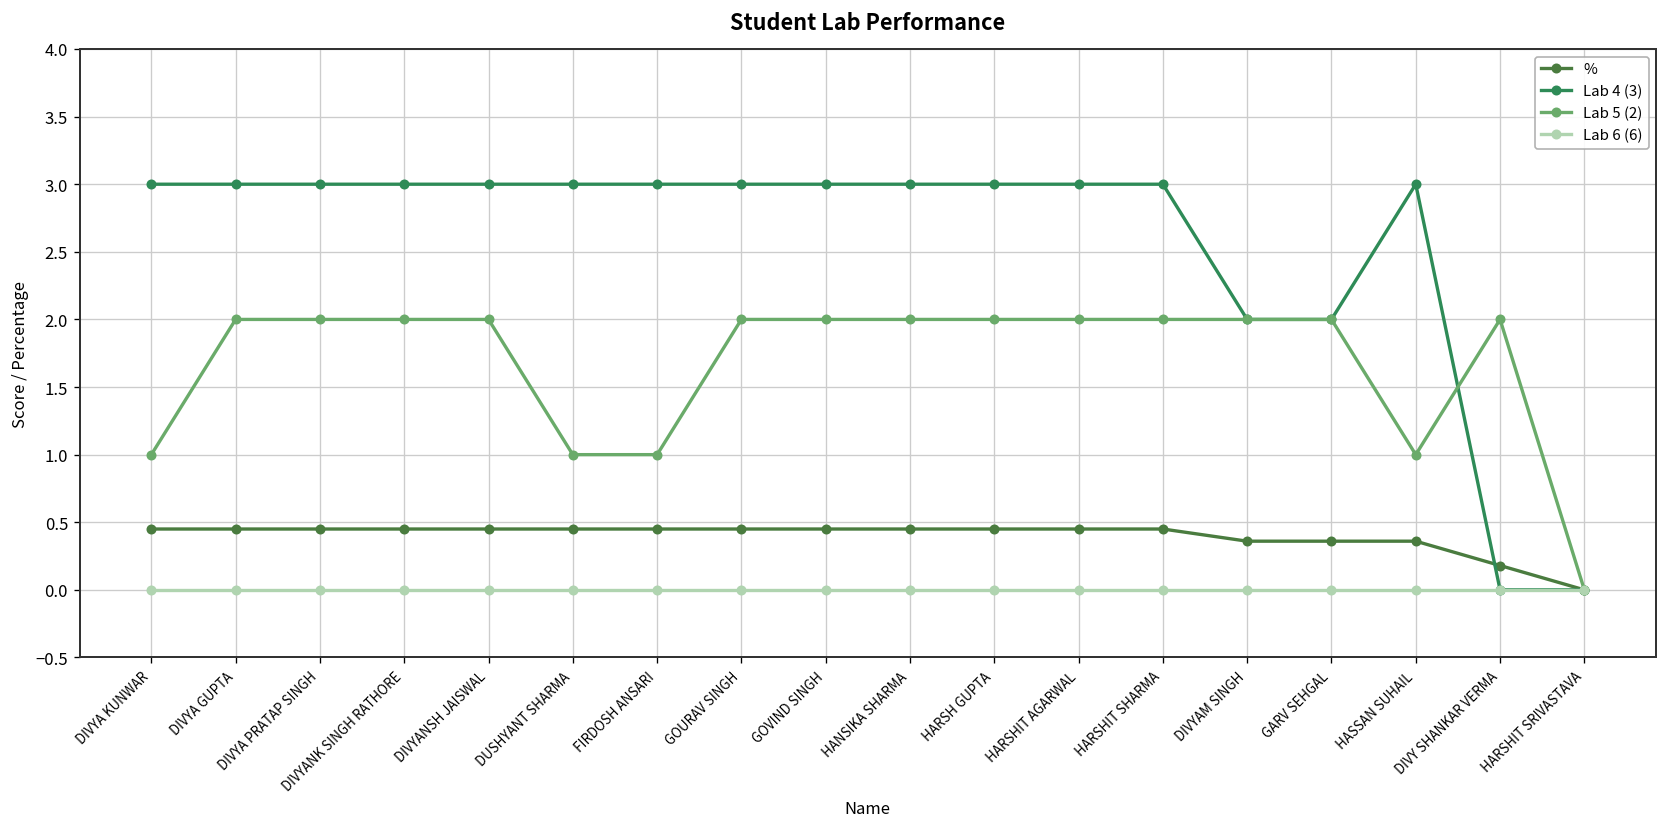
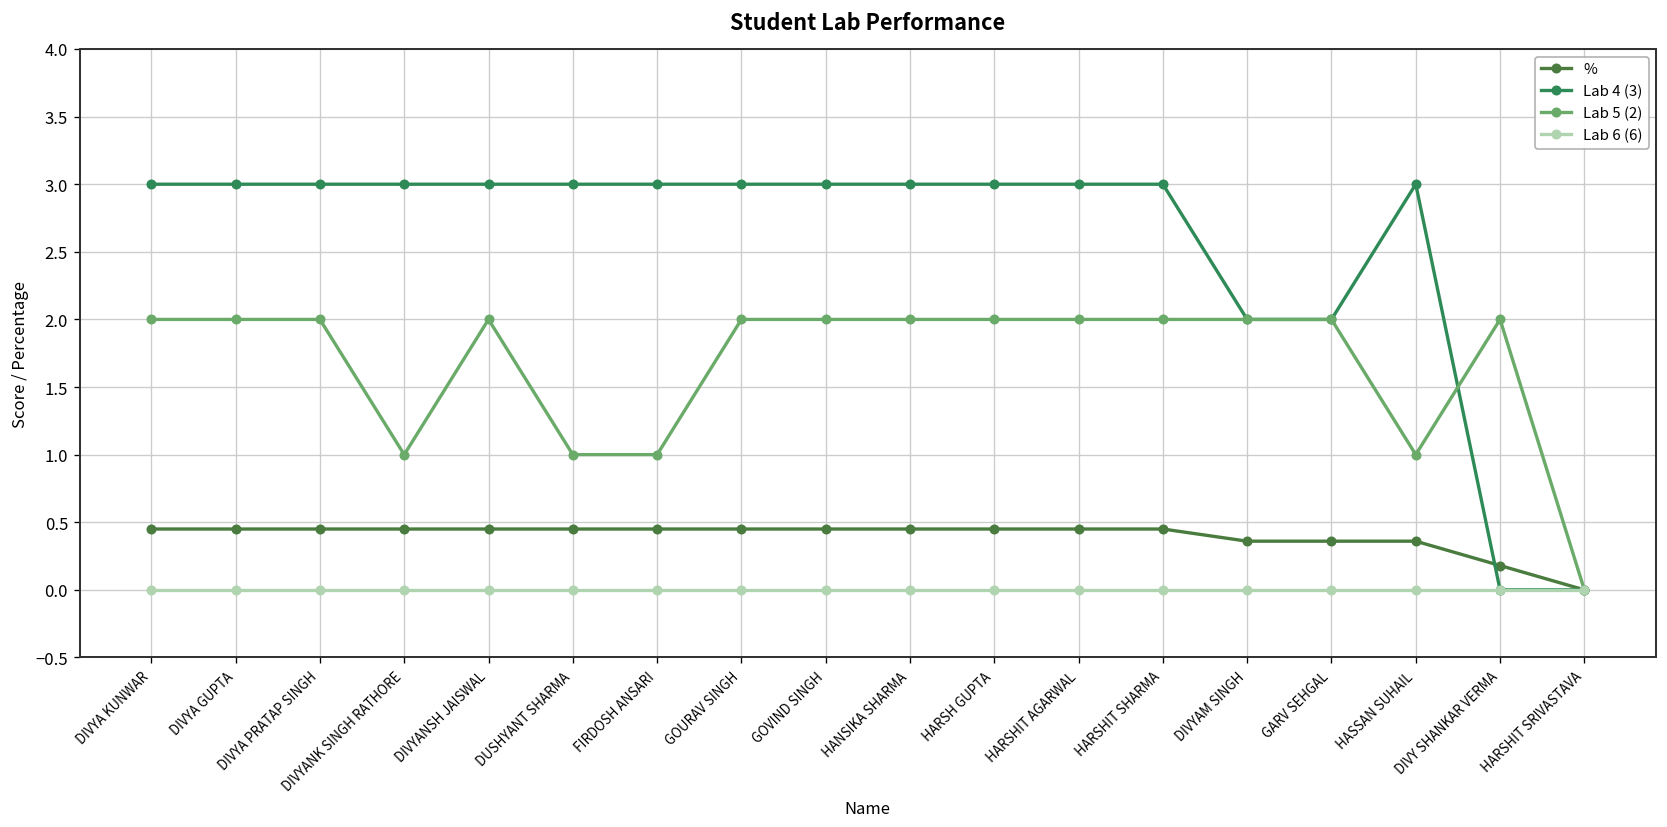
  {
    "Lab 5 (2)": {
-     "DIVYA KUNWAR": 1,
+     "DIVYA KUNWAR": 2,
      "DIVYA GUPTA": 2,
      "DIVYA PRATAP SINGH": 2,
-     "DIVYANK SINGH RATHORE": 2,
+     "DIVYANK SINGH RATHORE": 1,
      "DIVYANSH JAISWAL": 2,
      "DUSHYANT SHARMA": 1,
      "FIRDOSH ANSARI": 1,
      "GOURAV SINGH": 2,
      "GOVIND SINGH": 2,
      "HANSIKA SHARMA": 2,
      "HARSH GUPTA": 2,
      "HARSHIT AGARWAL": 2,
      "HARSHIT SHARMA": 2,
      "HASSAN SUHAIL": 1,
      "DIVY SHANKAR VERMA": 2
    },
    "Lab 6 (6)": {
      "DIVYA KUNWAR": 0,
      "DIVYA GUPTA": 0,
      "DIVYA PRATAP SINGH": 0,
      "DIVYANK SINGH RATHORE": 0,
      "DIVYANSH JAISWAL": 0,
      "DUSHYANT SHARMA": 0,
      "FIRDOSH ANSARI": 0,
      "GOURAV SINGH": 0,
      "GOVIND SINGH": 0,
      "HANSIKA SHARMA": 0,
      "HARSH GUPTA": 0,
      "HARSHIT AGARWAL": 0,
      "HARSHIT SHARMA": 0,
      "DIVYAM SINGH": 0,
      "GARV SEHGAL": 0,
      "HASSAN SUHAIL": 0
    }
  }
